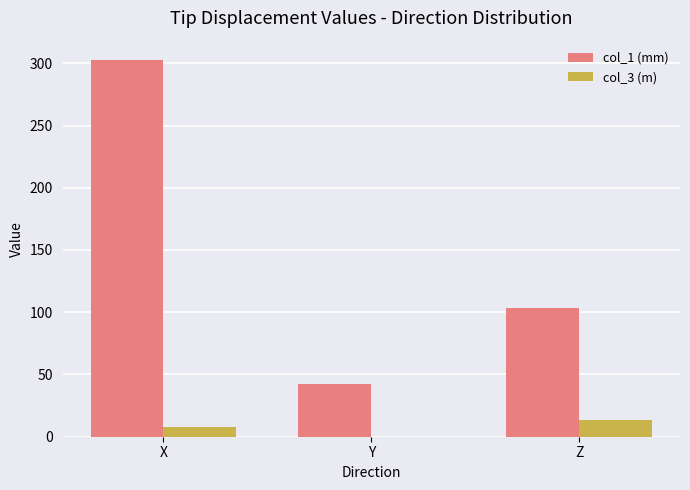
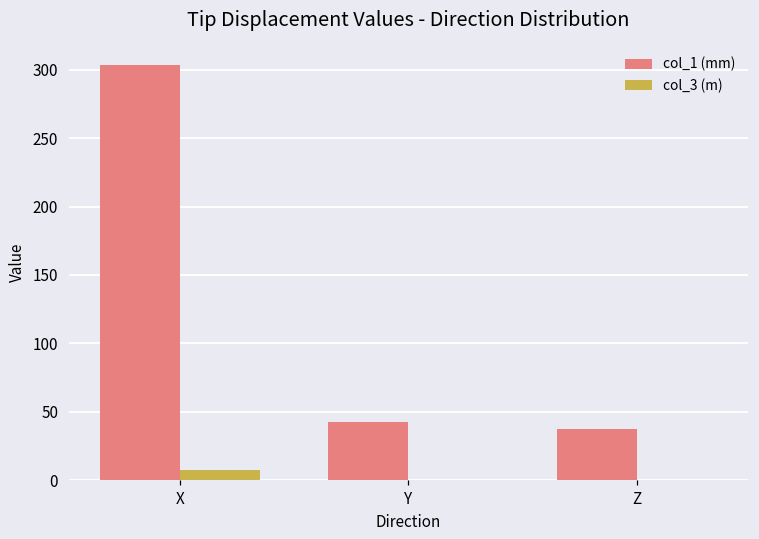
  {
    "col_1 (mm)": {
      "X": 303,
      "Y": 43,
-     "Z": 103
+     "Z": 37
    },
    "col_3 (m)": {
      "X": 8,
-     "Z": 14
+     "Z": 0
    }
  }
